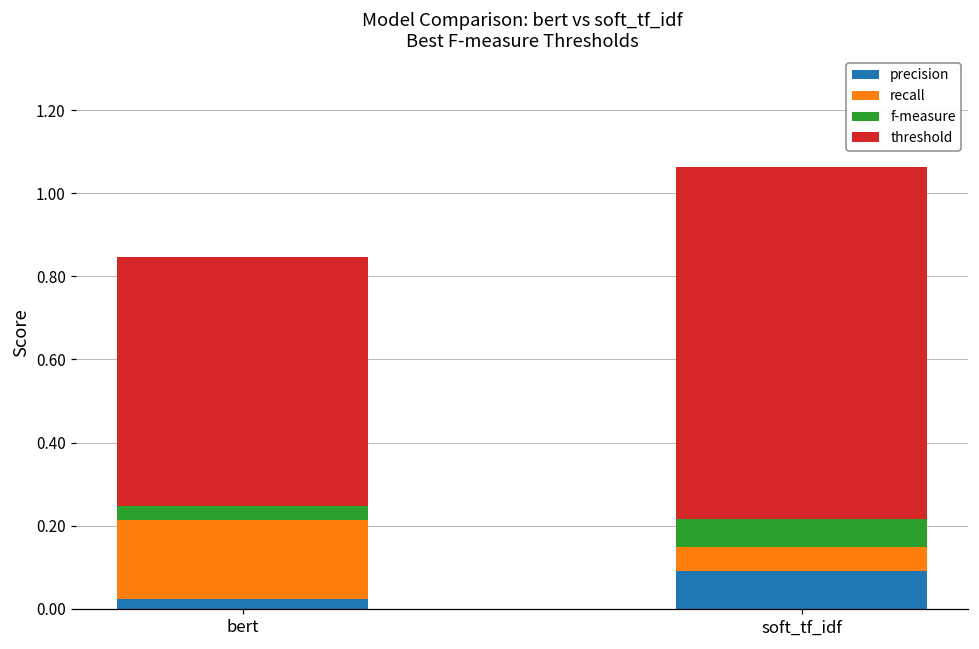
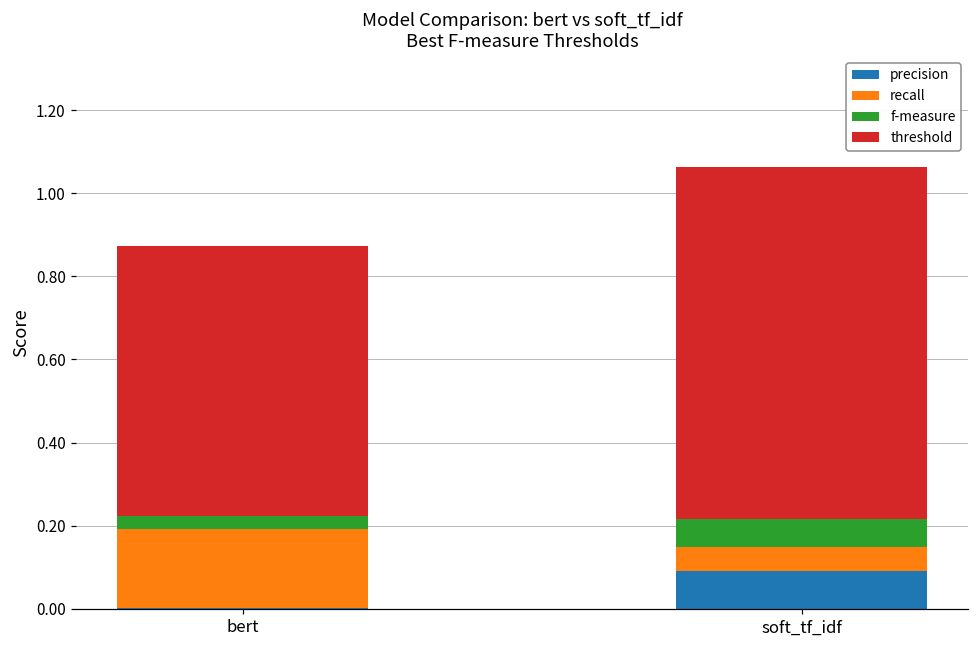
  {
    "precision": {
-     "bert": 0.02,
+     "bert": 0.00,
      "soft_tf_idf": 0.09
    },
    "recall": {
      "bert": 0.19,
      "soft_tf_idf": 0.06
    },
    "f-measure": {
      "bert": 0.03,
      "soft_tf_idf": 0.07
    },
    "threshold": {
-     "bert": 0.60,
+     "bert": 0.65,
      "soft_tf_idf": 0.85
    }
  }
